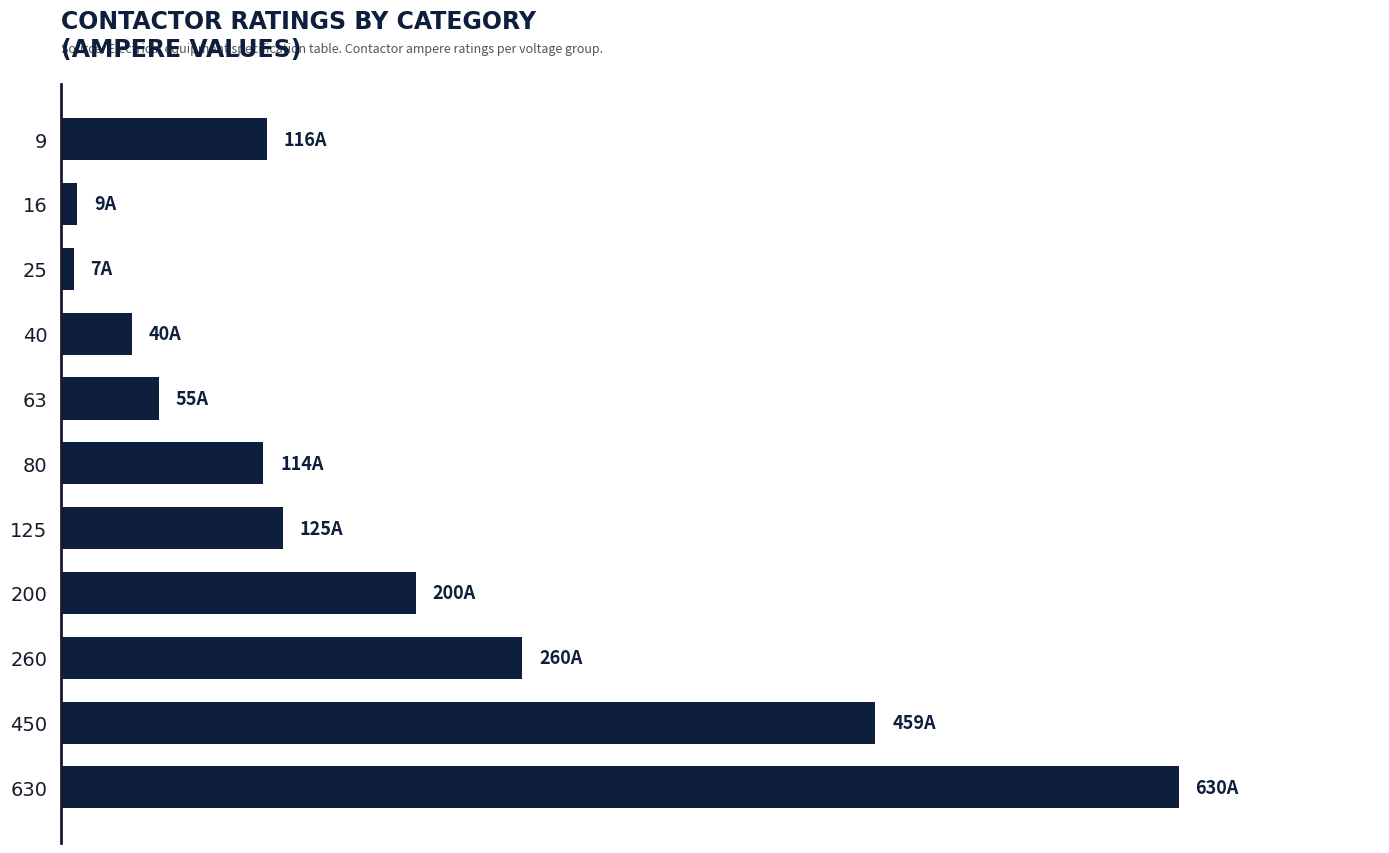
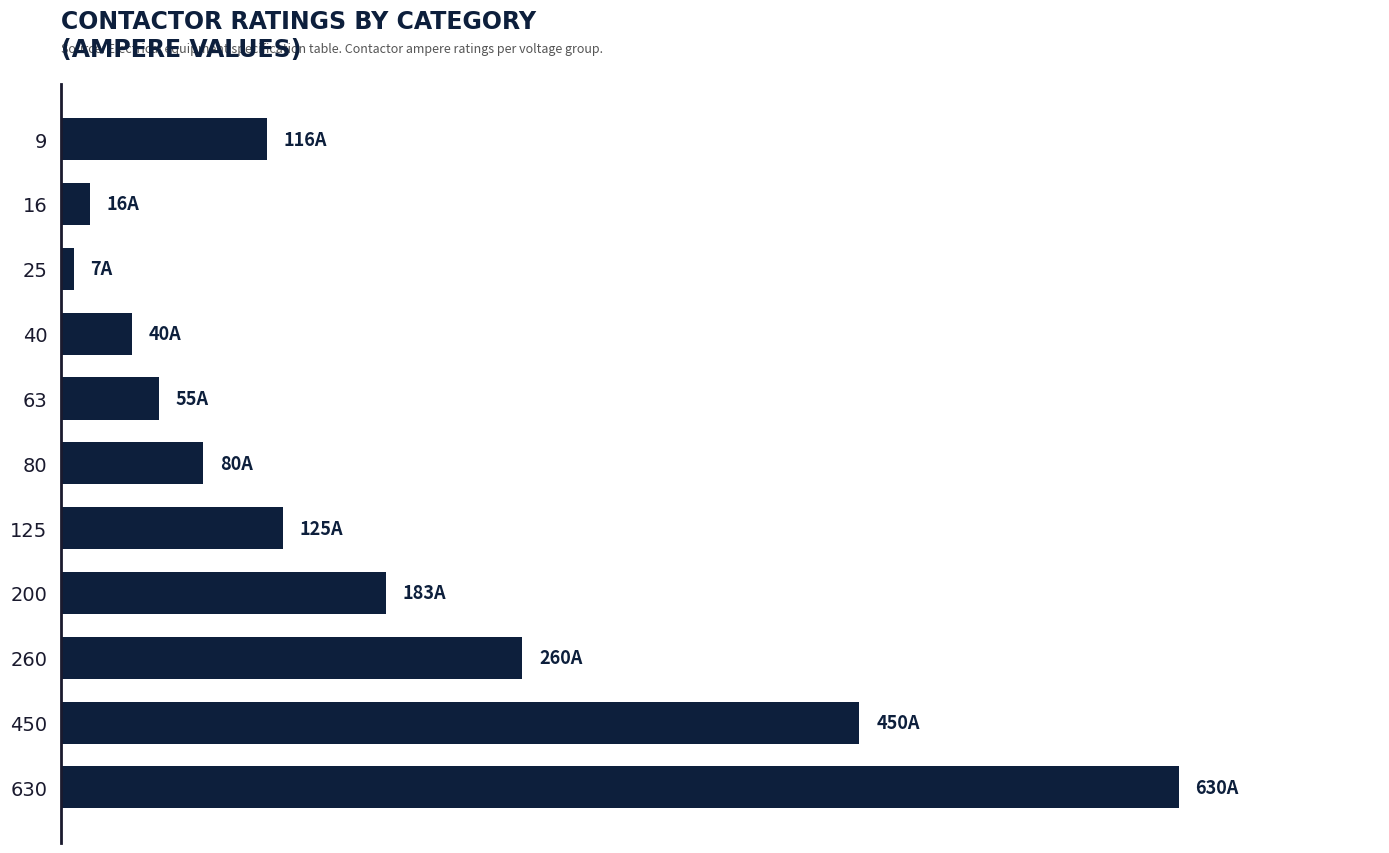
  {
    "9": "116A",
-   "16": "9A",
+   "16": "16A",
    "25": "7A",
    "40": "40A",
    "63": "55A",
-   "80": "114A",
+   "80": "80A",
    "125": "125A",
-   "200": "200A",
+   "200": "183A",
    "260": "260A",
-   "450": "459A",
+   "450": "450A",
    "630": "630A"
  }
